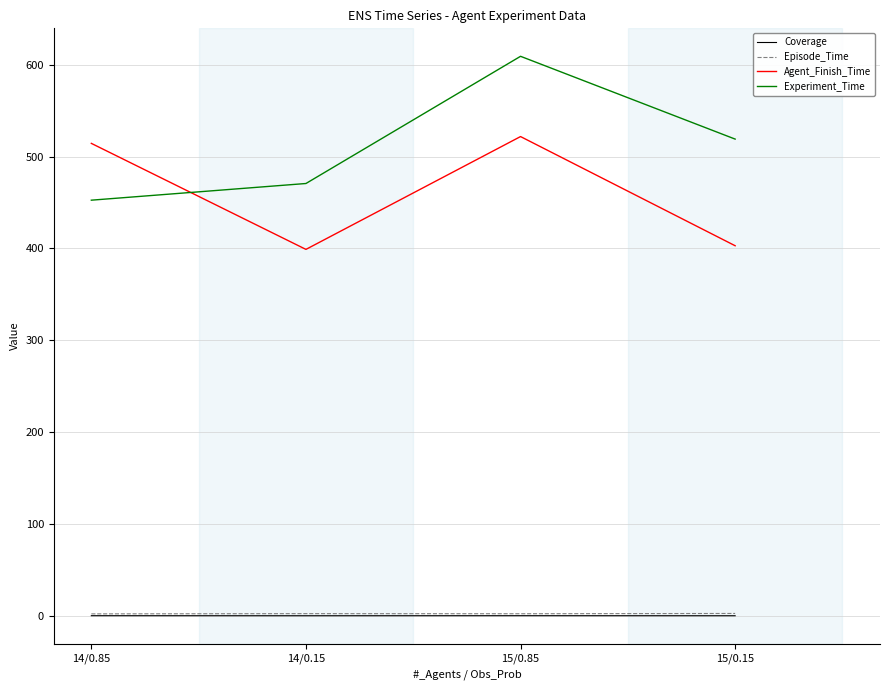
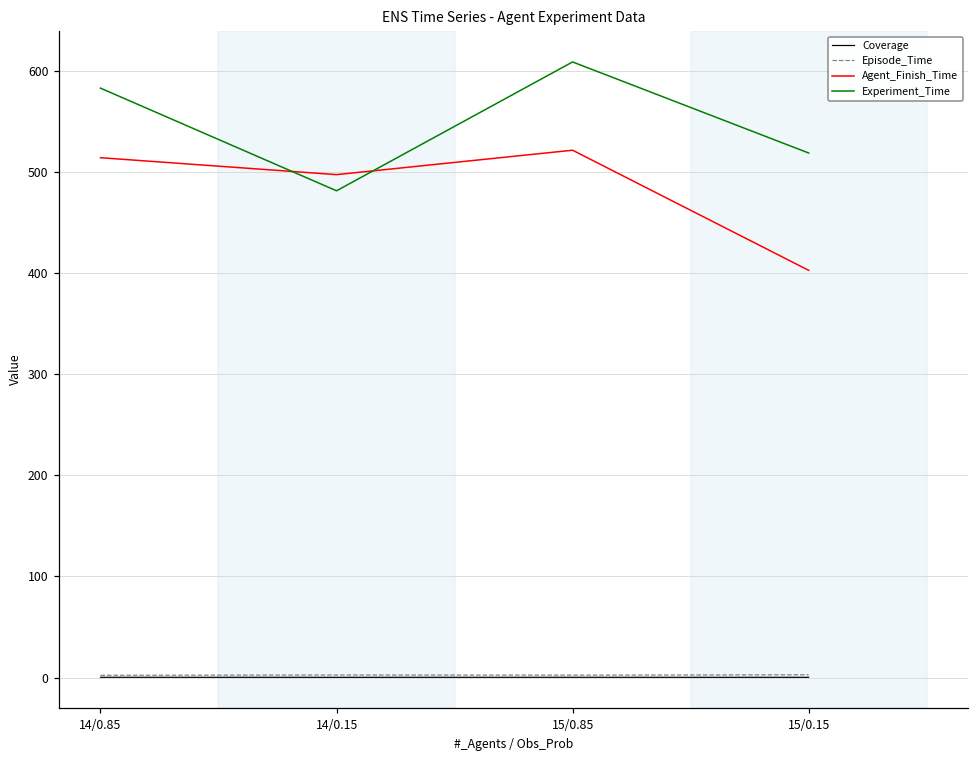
  {
    "Agent_Finish_Time": {
      "14/0.85": 510,
-     "14/0.15": 400,
+     "14/0.15": 500,
      "15/0.85": 520,
      "15/0.15": 400
    },
    "Experiment_Time": {
-     "14/0.85": 450,
-     "14/0.15": 470,
+     "14/0.85": 580,
+     "14/0.15": 480,
      "15/0.85": 610,
      "15/0.15": 520
    }
  }
